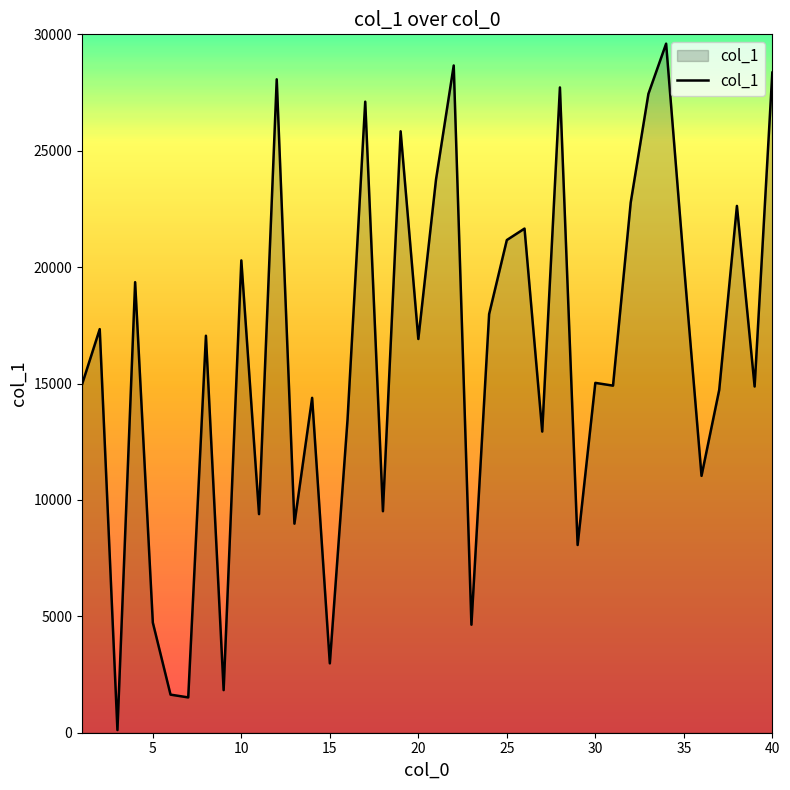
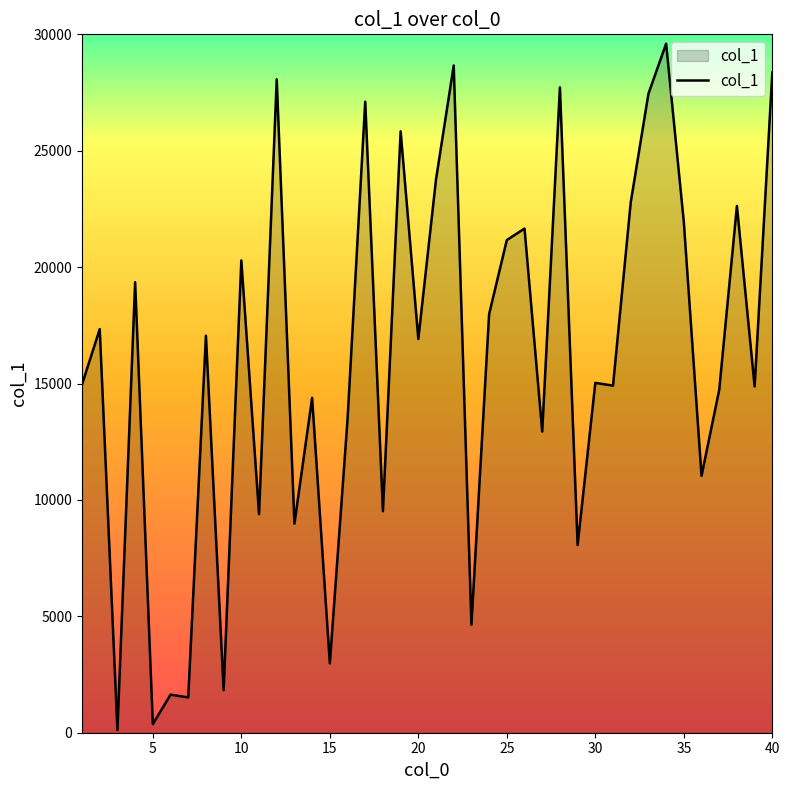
  {
-   "5": 4700,
+   "5": 400,
    "10": 20300,
    "15": 3000,
    "20": 16900,
    "25": 21200,
    "30": 15000,
-   "35": 20200,
+   "35": 21900,
    "40": 28400
  }
